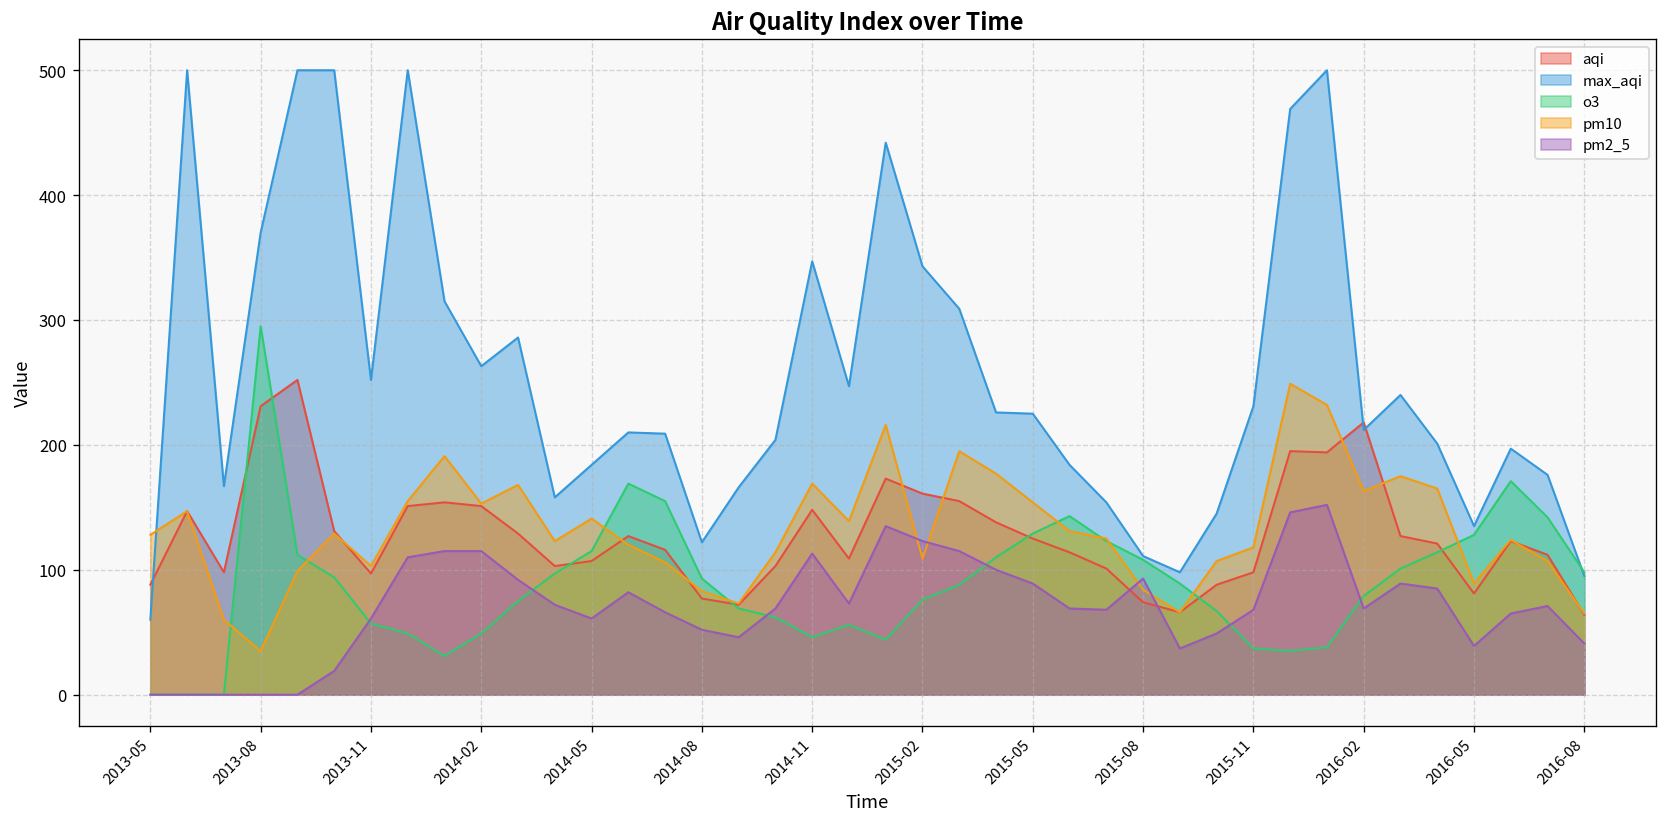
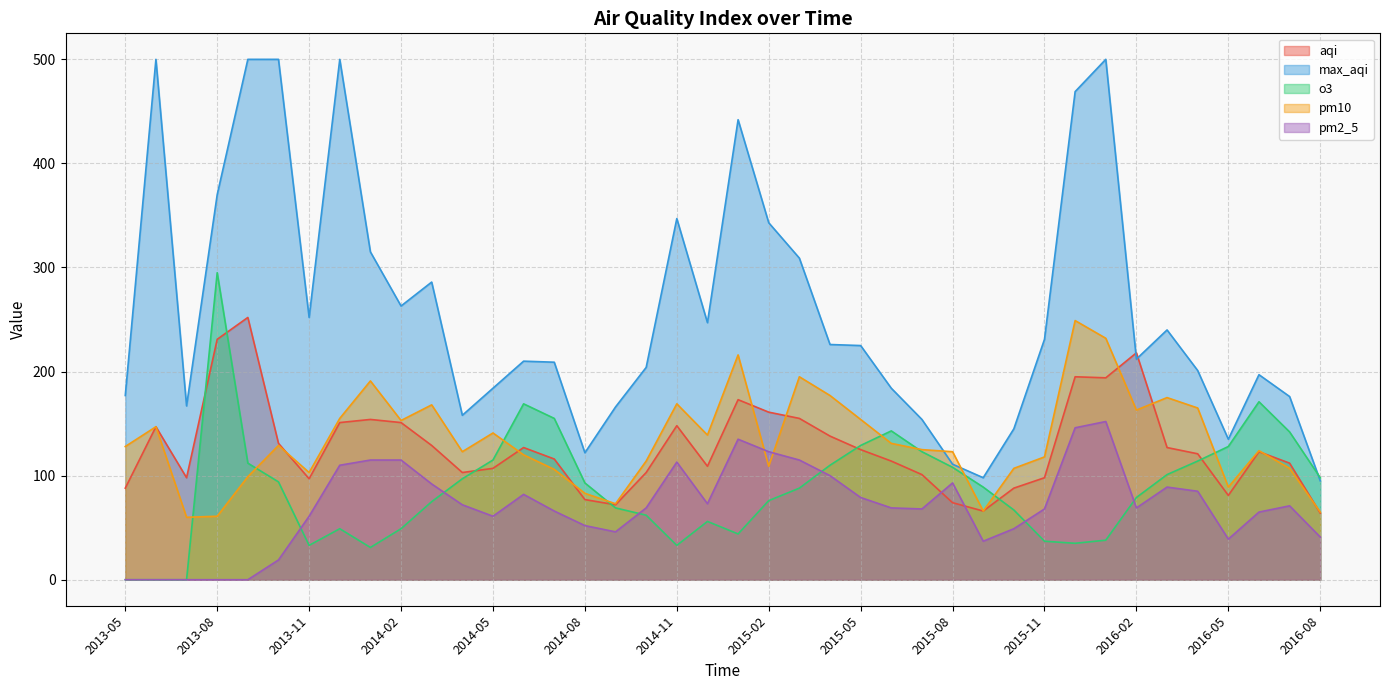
  {
    "aqi": {
      "2013-05": 88,
      "2013-08": 231,
      "2013-11": 97,
      "2014-05": 107,
      "2014-08": 77,
      "2014-11": 148,
      "2015-02": 161,
      "2015-05": 125,
      "2015-08": 74,
      "2015-11": 98,
      "2016-02": 218,
      "2016-05": 81
    },
    "max_aqi": {
-     "2013-05": 60,
+     "2013-05": 177,
      "2013-08": 370,
      "2013-11": 252,
      "2014-02": 263,
      "2014-05": 184,
      "2014-08": 122,
      "2014-11": 347,
      "2015-02": 343,
      "2015-05": 225,
      "2015-08": 111,
      "2015-11": 231,
      "2016-02": 212,
      "2016-05": 135,
      "2016-08": 95
    },
    "o3": {
      "2013-08": 295,
-     "2013-11": 57,
+     "2013-11": 33,
      "2014-02": 49,
      "2014-05": 115,
      "2014-08": 93,
-     "2014-11": 46,
+     "2014-11": 33,
      "2015-02": 76,
      "2015-05": 129,
      "2015-08": 108,
      "2015-11": 37,
      "2016-02": 79,
      "2016-05": 128,
      "2016-08": 98
    },
    "pm10": {
      "2013-05": 128,
-     "2013-08": 35,
+     "2013-08": 61,
      "2013-11": 103,
      "2014-05": 141,
      "2014-08": 83,
      "2014-11": 169,
      "2015-02": 109,
      "2015-05": 154,
-     "2015-08": 84,
+     "2015-08": 123,
      "2015-11": 118,
      "2016-02": 163,
      "2016-05": 89
    },
    "pm2_5": {
      "2013-08": 0,
      "2013-11": 61,
      "2014-02": 115,
      "2014-05": 61,
      "2014-08": 52,
      "2014-11": 113,
      "2015-02": 123,
-     "2015-05": 89,
+     "2015-05": 79,
      "2015-08": 93,
      "2015-11": 68,
      "2016-02": 69,
      "2016-05": 39,
      "2016-08": 41
    }
  }
